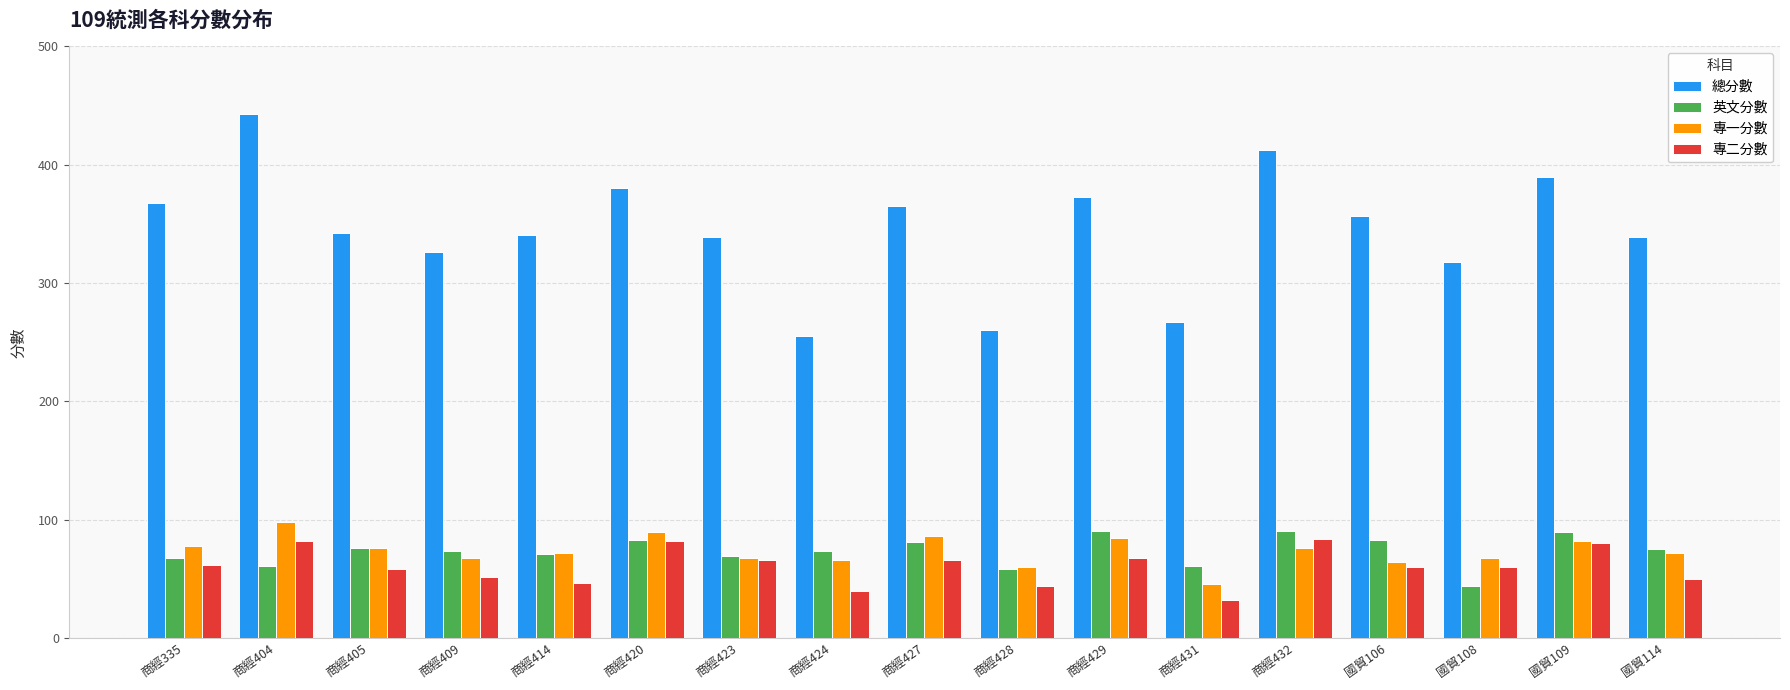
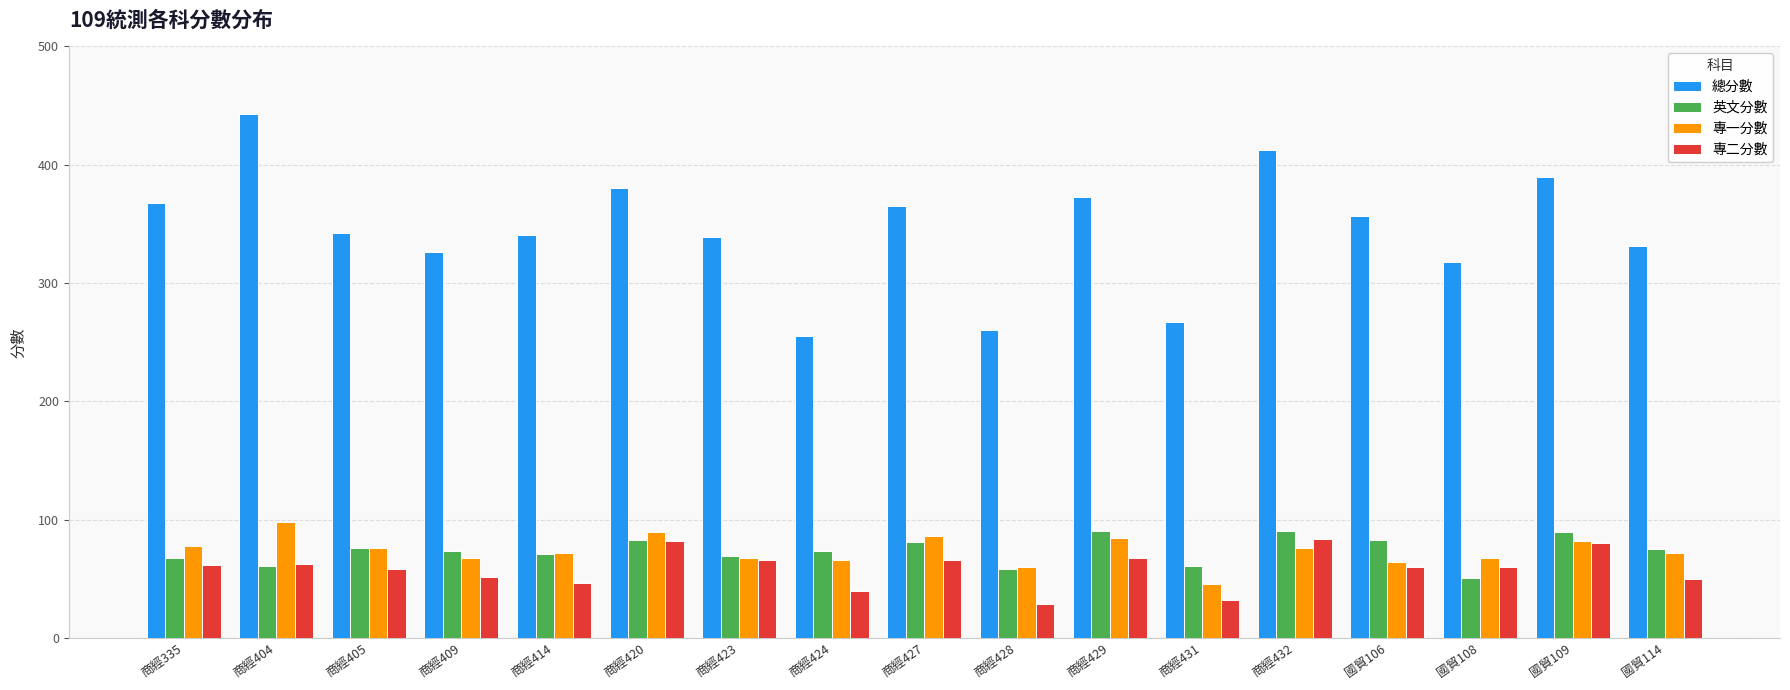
  {
    "總分數": {
      "商經335": 368,
      "商經404": 443,
      "商經405": 343,
      "商經409": 326,
      "商經414": 341,
      "商經420": 381,
      "商經423": 339,
      "商經424": 256,
      "商經427": 365,
      "商經428": 261,
      "商經429": 373,
      "商經431": 267,
      "商經432": 413,
      "國貿106": 357,
      "國貿108": 318,
      "國貿109": 389,
-     "國貿114": 339
+     "國貿114": 331
    },
    "英文分數": {
      "商經335": 68,
      "商經404": 61,
      "商經405": 77,
      "商經409": 74,
      "商經414": 71,
      "商經420": 83,
      "商經423": 69,
      "商經424": 74,
      "商經427": 81,
      "商經428": 58,
      "商經429": 91,
      "商經431": 61,
      "商經432": 91,
      "國貿106": 83,
-     "國貿108": 44,
+     "國貿108": 51,
      "國貿109": 89,
      "國貿114": 75
    },
    "專一分數": {
      "商經335": 78,
      "商經404": 98,
      "商經405": 76,
      "商經409": 68,
      "商經414": 72,
      "商經420": 90,
      "商經423": 68,
      "商經424": 66,
      "商經427": 86,
      "商經428": 60,
      "商經429": 84,
      "商經431": 46,
      "商經432": 76,
      "國貿106": 64,
      "國貿108": 68,
      "國貿109": 82,
      "國貿114": 72
    },
    "專二分數": {
      "商經335": 62,
-     "商經404": 82,
+     "商經404": 62,
      "商經405": 58,
      "商經409": 52,
      "商經414": 46,
      "商經420": 82,
      "商經423": 66,
      "商經424": 40,
      "商經427": 66,
-     "商經428": 44,
+     "商經428": 29,
      "商經429": 68,
      "商經431": 32,
      "商經432": 84,
      "國貿106": 60,
      "國貿108": 60,
      "國貿109": 80,
      "國貿114": 50
    }
  }
